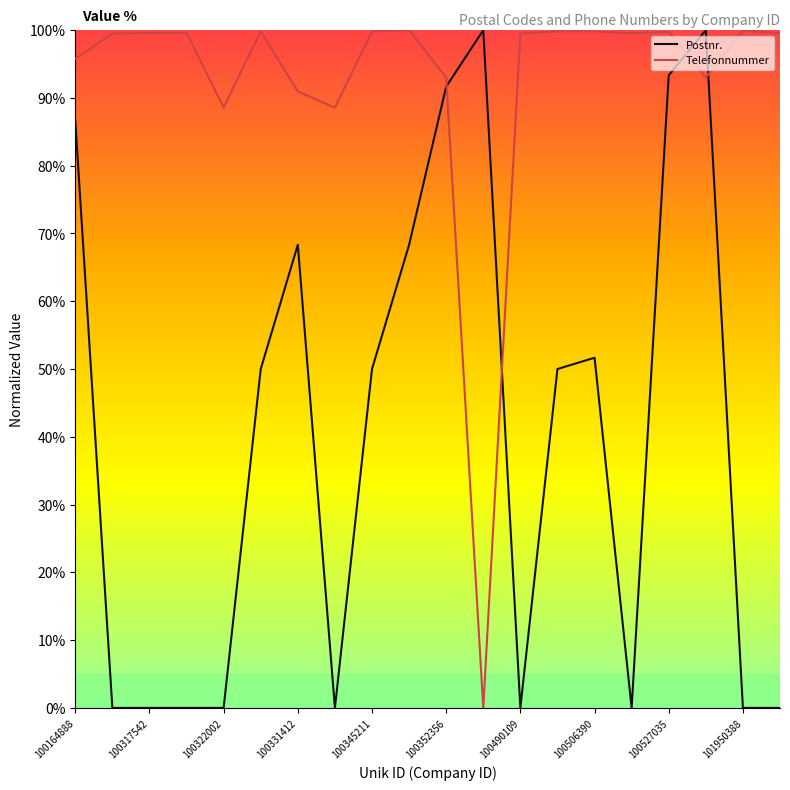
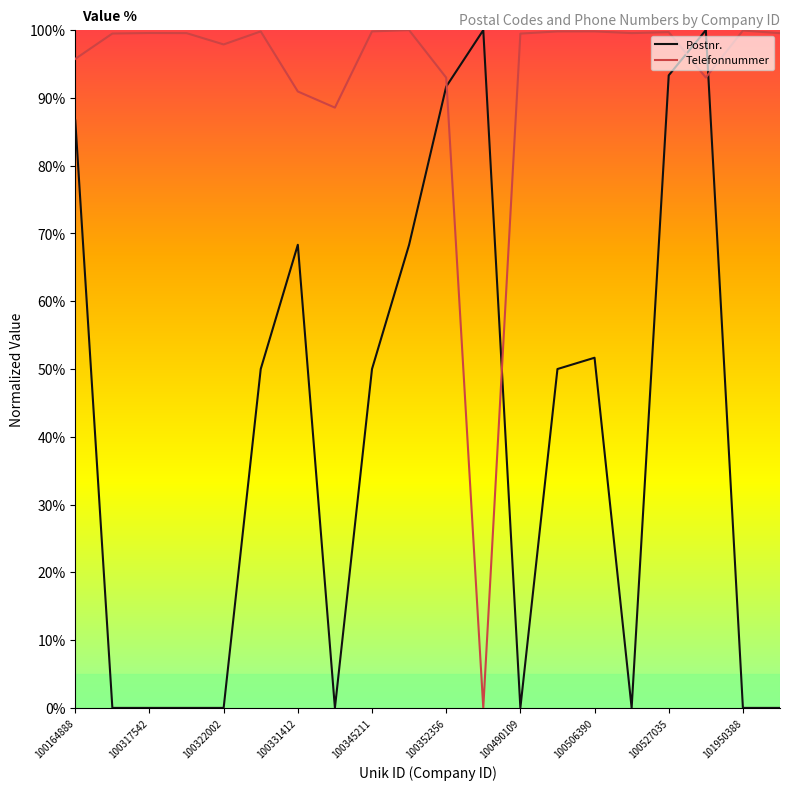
  {
    "Postnr.": {
      "100164888": "87%",
      "100331412": "68%",
      "100345211": "50%",
      "100352356": "92%",
      "100506390": "52%",
      "100527035": "93%"
    },
    "Telefonnummer": {
      "100164888": "96%",
      "100317542": "100%",
-     "100322002": "89%",
+     "100322002": "98%",
      "100331412": "91%",
      "100345211": "100%",
      "100352356": "93%",
      "100490109": "99%",
      "100506390": "100%",
      "100527035": "100%",
      "101950388": "100%"
    }
  }
